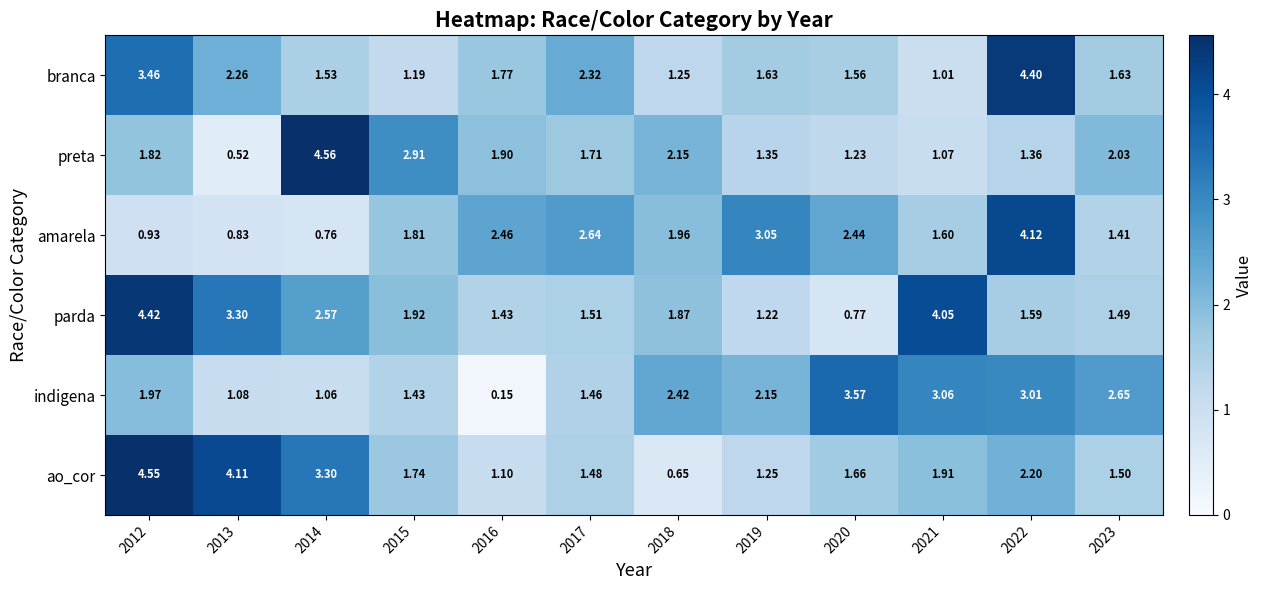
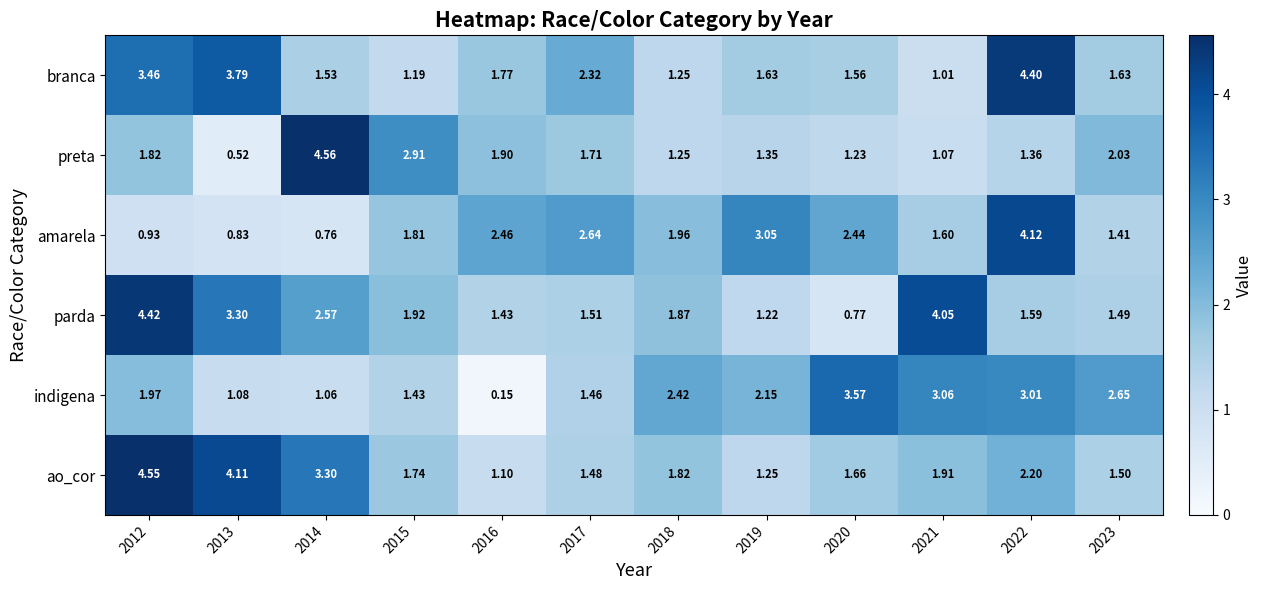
  {
    "branca": {
      "2012": 3.46,
-     "2013": 2.26,
+     "2013": 3.79,
      "2014": 1.53,
      "2015": 1.19,
      "2016": 1.77,
      "2017": 2.32,
      "2018": 1.25,
      "2019": 1.63,
      "2020": 1.56,
      "2021": 1.01,
      "2022": 4.40,
      "2023": 1.63
    },
    "preta": {
      "2012": 1.82,
      "2013": 0.52,
      "2014": 4.56,
      "2015": 2.91,
      "2016": 1.90,
      "2017": 1.71,
-     "2018": 2.15,
+     "2018": 1.25,
      "2019": 1.35,
      "2020": 1.23,
      "2021": 1.07,
      "2022": 1.36,
      "2023": 2.03
    },
    "amarela": {
      "2012": 0.93,
      "2013": 0.83,
      "2014": 0.76,
      "2015": 1.81,
      "2016": 2.46,
      "2017": 2.64,
      "2018": 1.96,
      "2019": 3.05,
      "2020": 2.44,
      "2021": 1.60,
      "2022": 4.12,
      "2023": 1.41
    },
    "parda": {
      "2012": 4.42,
      "2013": 3.30,
      "2014": 2.57,
      "2015": 1.92,
      "2016": 1.43,
      "2017": 1.51,
      "2018": 1.87,
      "2019": 1.22,
      "2020": 0.77,
      "2021": 4.05,
      "2022": 1.59,
      "2023": 1.49
    },
    "indigena": {
      "2012": 1.97,
      "2013": 1.08,
      "2014": 1.06,
      "2015": 1.43,
      "2016": 0.15,
      "2017": 1.46,
      "2018": 2.42,
      "2019": 2.15,
      "2020": 3.57,
      "2021": 3.06,
      "2022": 3.01,
      "2023": 2.65
    },
    "ao_cor": {
      "2012": 4.55,
      "2013": 4.11,
      "2014": 3.30,
      "2015": 1.74,
      "2016": 1.10,
      "2017": 1.48,
-     "2018": 0.65,
+     "2018": 1.82,
      "2019": 1.25,
      "2020": 1.66,
      "2021": 1.91,
      "2022": 2.20,
      "2023": 1.50
    }
  }
